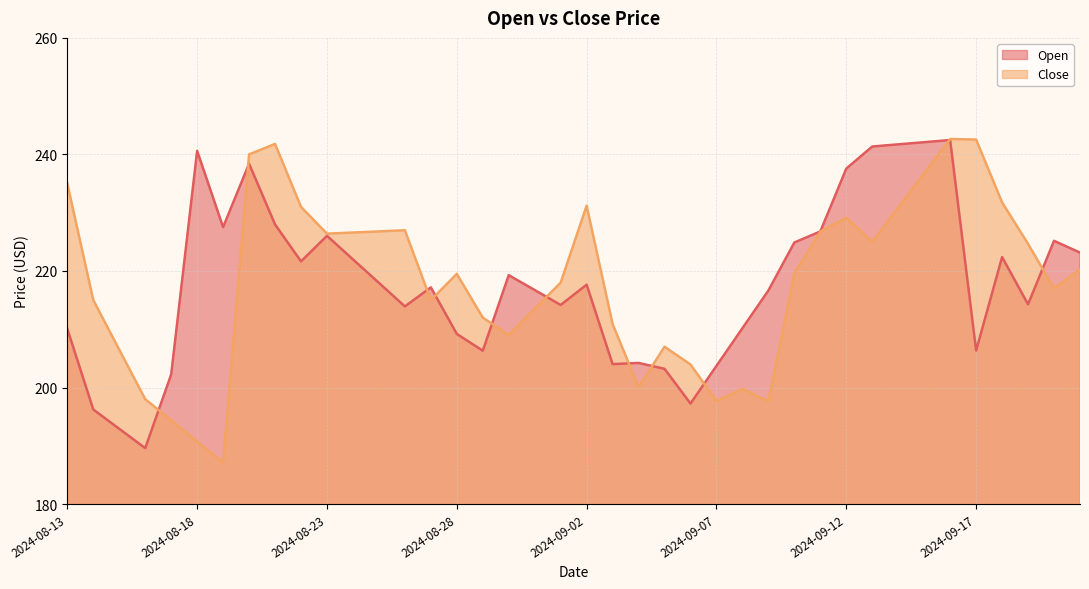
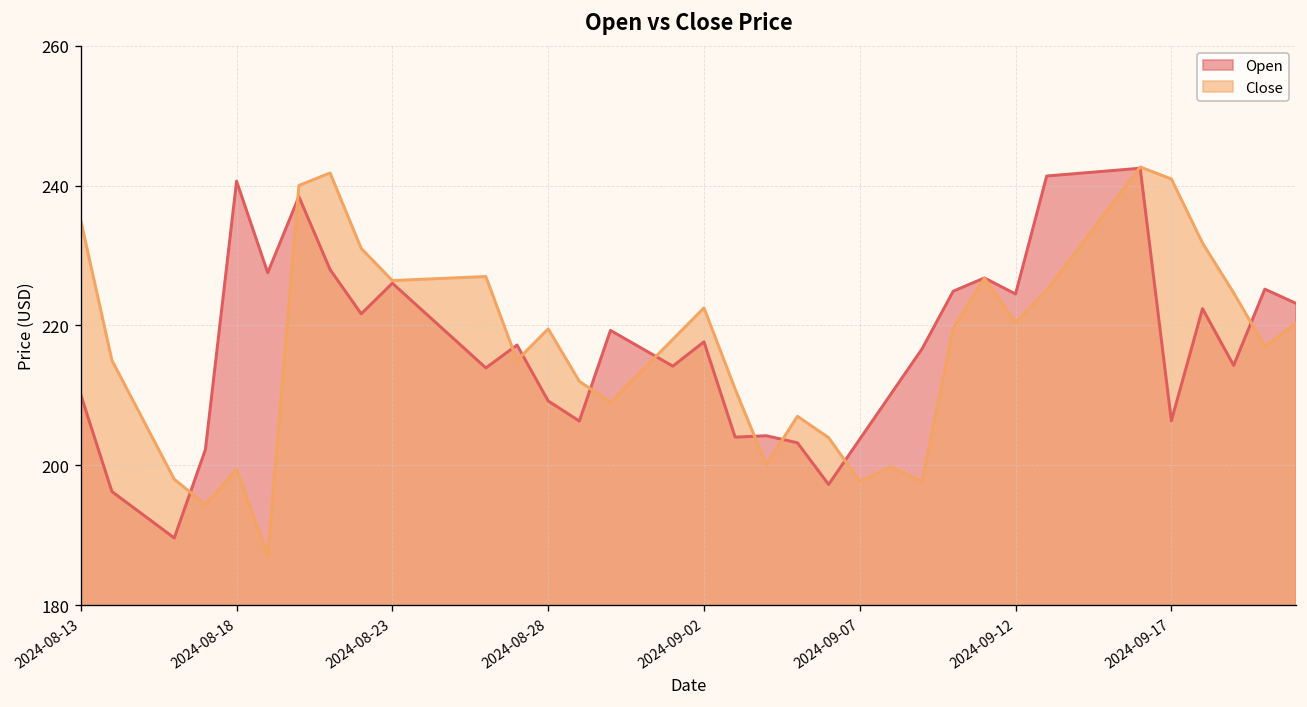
  {
    "Open": {
      "2024-08-13": 210,
      "2024-08-18": 241,
      "2024-08-28": 209,
      "2024-09-02": 218,
      "2024-09-07": 204,
-     "2024-09-12": 238,
+     "2024-09-12": 224,
      "2024-09-17": 206
    },
    "Close": {
      "2024-08-13": 235,
-     "2024-08-18": 191,
+     "2024-08-18": 199,
      "2024-08-28": 220,
-     "2024-09-02": 231,
+     "2024-09-02": 223,
      "2024-09-07": 198,
-     "2024-09-12": 229,
-     "2024-09-17": 243
+     "2024-09-12": 220,
+     "2024-09-17": 241
    }
  }
